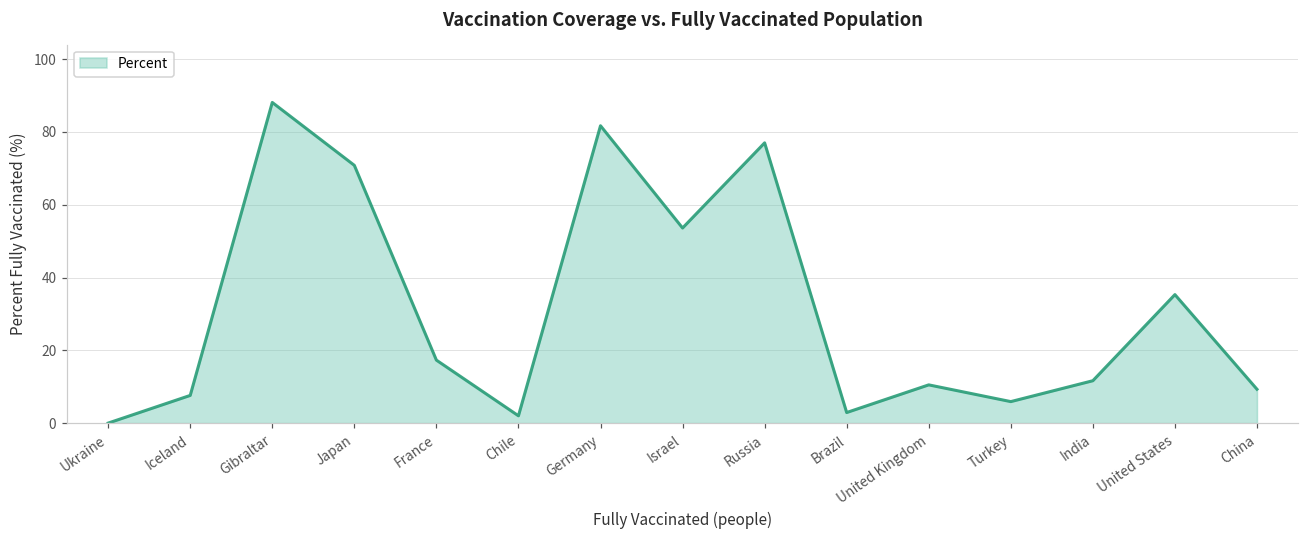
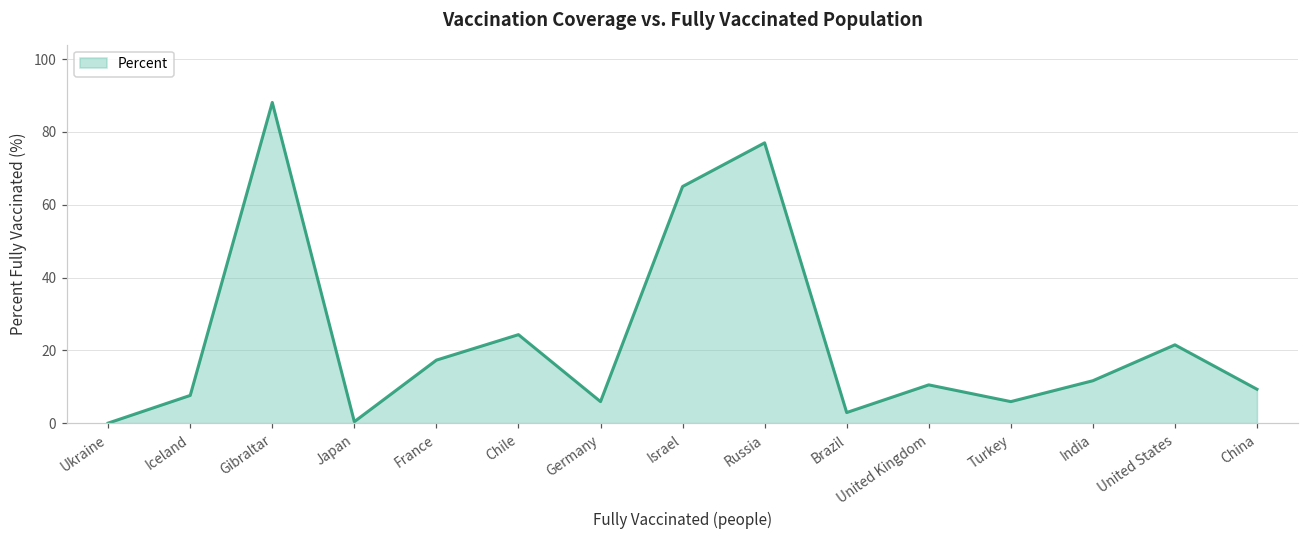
  {
    "Ukraine": 0,
    "Iceland": 8,
    "Gibraltar": 88,
-   "Japan": 71,
+   "Japan": 0,
    "France": 17,
-   "Chile": 2,
-   "Germany": 82,
-   "Israel": 54,
+   "Chile": 24,
+   "Germany": 6,
+   "Israel": 65,
    "Russia": 77,
    "Brazil": 3,
    "United Kingdom": 11,
    "Turkey": 6,
    "India": 12,
-   "United States": 35,
+   "United States": 22,
    "China": 9
  }
